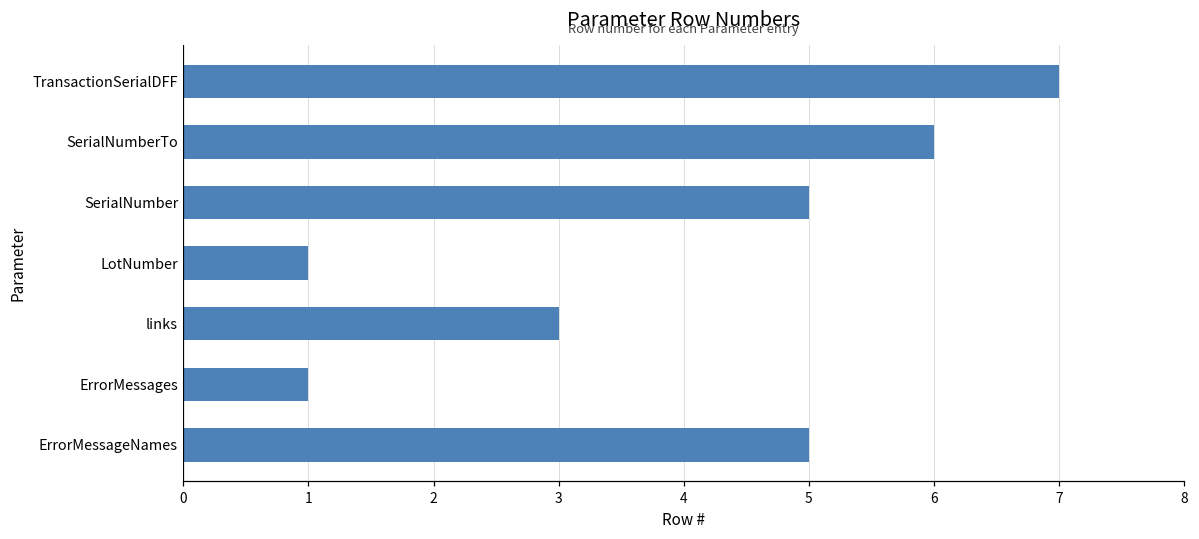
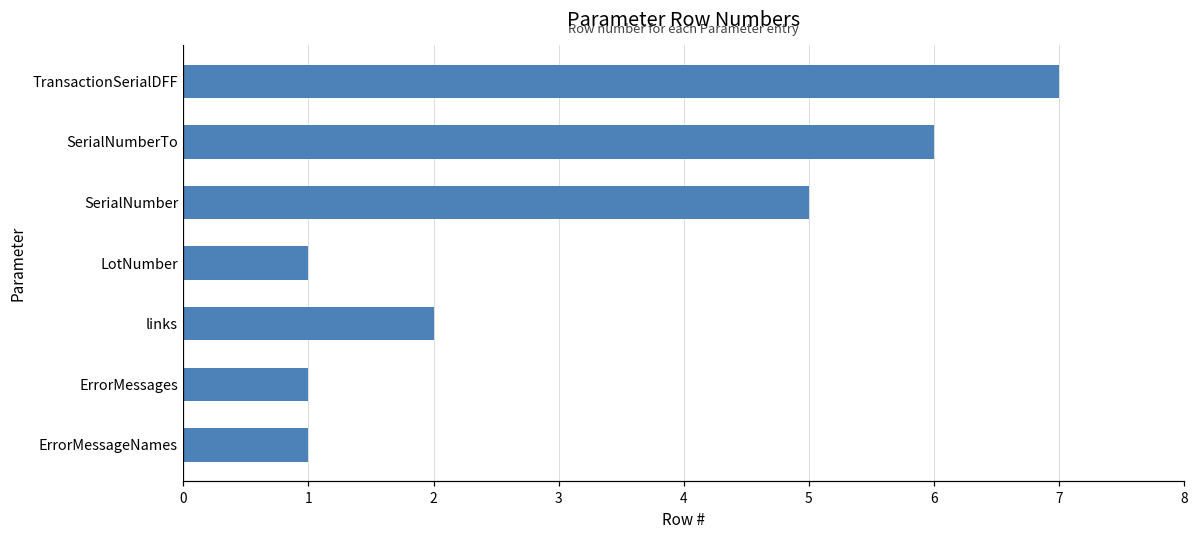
  {
    "TransactionSerialDFF": 7,
    "SerialNumberTo": 6,
    "SerialNumber": 5,
    "LotNumber": 1,
-   "links": 3,
+   "links": 2,
    "ErrorMessages": 1,
-   "ErrorMessageNames": 5
+   "ErrorMessageNames": 1
  }
